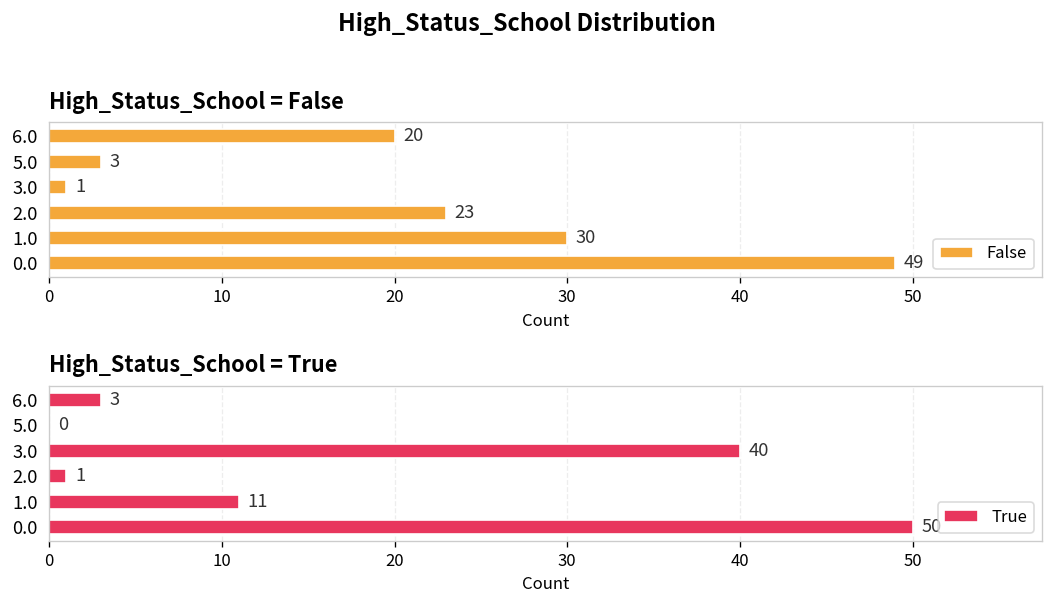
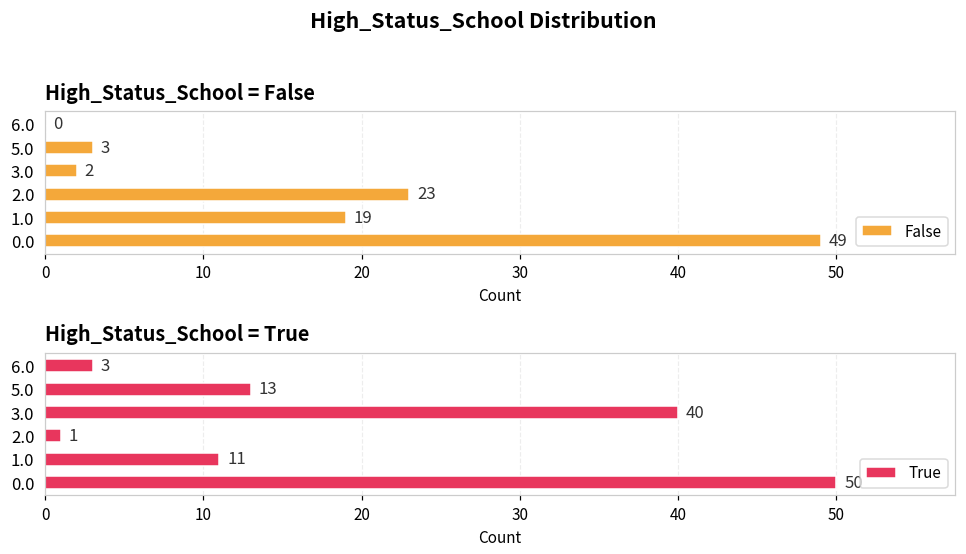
  {
    "High_Status_School = False": {
-     "6.0": 20,
+     "6.0": 0,
      "5.0": 3,
-     "3.0": 1,
+     "3.0": 2,
      "2.0": 23,
-     "1.0": 30,
+     "1.0": 19,
      "0.0": 49
    },
    "High_Status_School = True": {
      "6.0": 3,
-     "5.0": 0,
+     "5.0": 13,
      "3.0": 40,
      "2.0": 1,
      "1.0": 11
    }
  }
